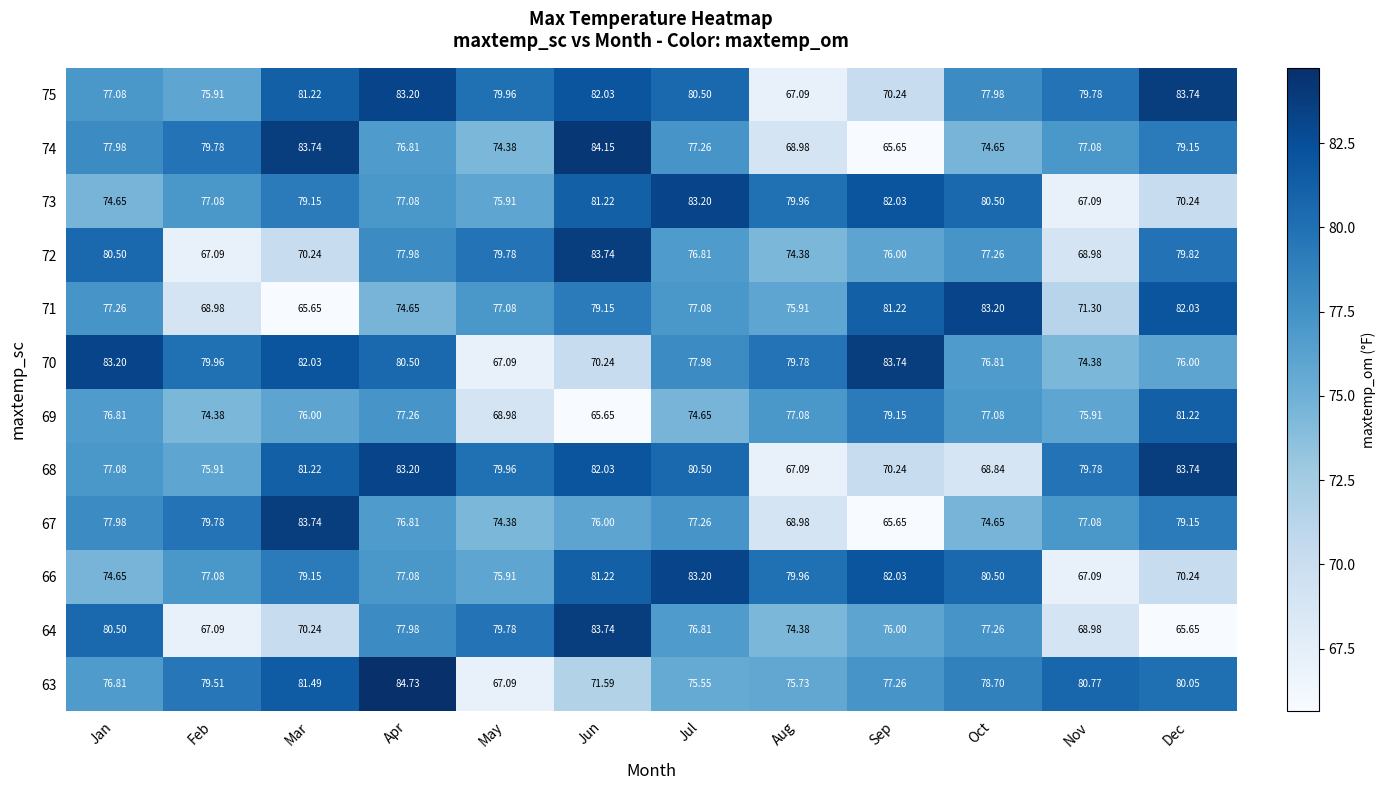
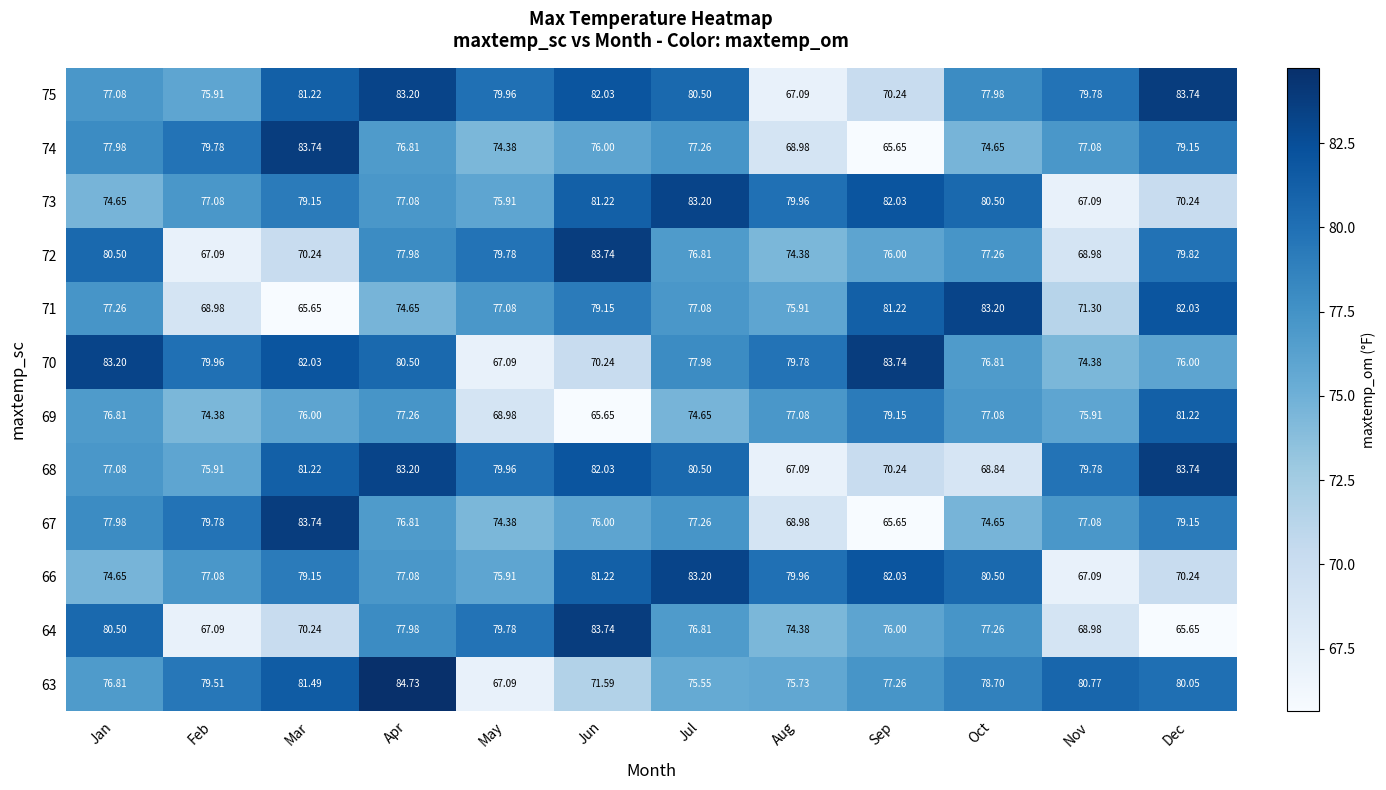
  {
    "75": {
      "Jan": 77.08,
      "Feb": 75.91,
      "Mar": 81.22,
      "Apr": 83.20,
      "May": 79.96,
      "Jun": 82.03,
      "Jul": 80.50,
      "Aug": 67.09,
      "Sep": 70.24,
      "Oct": 77.98,
      "Nov": 79.78,
      "Dec": 83.74
    },
    "74": {
      "Jan": 77.98,
      "Feb": 79.78,
      "Mar": 83.74,
      "Apr": 76.81,
      "May": 74.38,
-     "Jun": 84.15,
+     "Jun": 76.00,
      "Jul": 77.26,
      "Aug": 68.98,
      "Sep": 65.65,
      "Oct": 74.65,
      "Nov": 77.08,
      "Dec": 79.15
    },
    "73": {
      "Jan": 74.65,
      "Feb": 77.08,
      "Mar": 79.15,
      "Apr": 77.08,
      "May": 75.91,
      "Jun": 81.22,
      "Jul": 83.20,
      "Aug": 79.96,
      "Sep": 82.03,
      "Oct": 80.50,
      "Nov": 67.09,
      "Dec": 70.24
    },
    "72": {
      "Jan": 80.50,
      "Feb": 67.09,
      "Mar": 70.24,
      "Apr": 77.98,
      "May": 79.78,
      "Jun": 83.74,
      "Jul": 76.81,
      "Aug": 74.38,
      "Sep": 76.00,
      "Oct": 77.26,
      "Nov": 68.98,
      "Dec": 79.82
    },
    "71": {
      "Jan": 77.26,
      "Feb": 68.98,
      "Mar": 65.65,
      "Apr": 74.65,
      "May": 77.08,
      "Jun": 79.15,
      "Jul": 77.08,
      "Aug": 75.91,
      "Sep": 81.22,
      "Oct": 83.20,
      "Nov": 71.30,
      "Dec": 82.03
    },
    "70": {
      "Jan": 83.20,
      "Feb": 79.96,
      "Mar": 82.03,
      "Apr": 80.50,
      "May": 67.09,
      "Jun": 70.24,
      "Jul": 77.98,
      "Aug": 79.78,
      "Sep": 83.74,
      "Oct": 76.81,
      "Nov": 74.38,
      "Dec": 76.00
    },
    "69": {
      "Jan": 76.81,
      "Feb": 74.38,
      "Mar": 76.00,
      "Apr": 77.26,
      "May": 68.98,
      "Jun": 65.65,
      "Jul": 74.65,
      "Aug": 77.08,
      "Sep": 79.15,
      "Oct": 77.08,
      "Nov": 75.91,
      "Dec": 81.22
    },
    "68": {
      "Jan": 77.08,
      "Feb": 75.91,
      "Mar": 81.22,
      "Apr": 83.20,
      "May": 79.96,
      "Jun": 82.03,
      "Jul": 80.50,
      "Aug": 67.09,
      "Sep": 70.24,
      "Oct": 68.84,
      "Nov": 79.78,
      "Dec": 83.74
    },
    "67": {
      "Jan": 77.98,
      "Feb": 79.78,
      "Mar": 83.74,
      "Apr": 76.81,
      "May": 74.38,
      "Jun": 76.00,
      "Jul": 77.26,
      "Aug": 68.98,
      "Sep": 65.65,
      "Oct": 74.65,
      "Nov": 77.08,
      "Dec": 79.15
    },
    "66": {
      "Jan": 74.65,
      "Feb": 77.08,
      "Mar": 79.15,
      "Apr": 77.08,
      "May": 75.91,
      "Jun": 81.22,
      "Jul": 83.20,
      "Aug": 79.96,
      "Sep": 82.03,
      "Oct": 80.50,
      "Nov": 67.09,
      "Dec": 70.24
    },
    "64": {
      "Jan": 80.50,
      "Feb": 67.09,
      "Mar": 70.24,
      "Apr": 77.98,
      "May": 79.78,
      "Jun": 83.74,
      "Jul": 76.81,
      "Aug": 74.38,
      "Sep": 76.00,
      "Oct": 77.26,
      "Nov": 68.98,
      "Dec": 65.65
    },
    "63": {
      "Jan": 76.81,
      "Feb": 79.51,
      "Mar": 81.49,
      "Apr": 84.73,
      "May": 67.09,
      "Jun": 71.59,
      "Jul": 75.55,
      "Aug": 75.73,
      "Sep": 77.26,
      "Oct": 78.70,
      "Nov": 80.77,
      "Dec": 80.05
    }
  }
